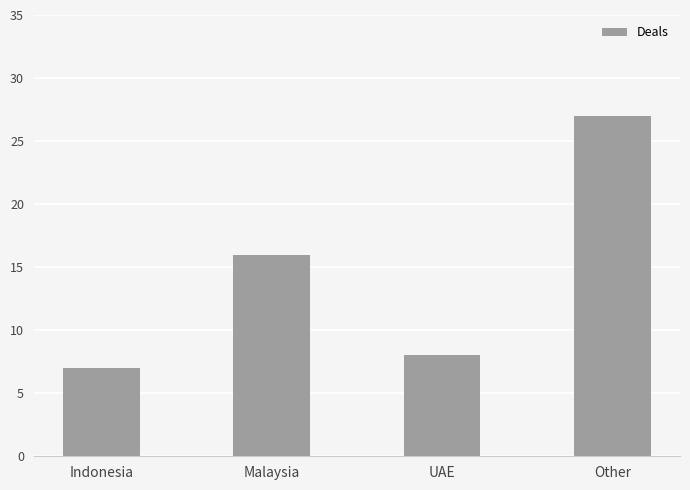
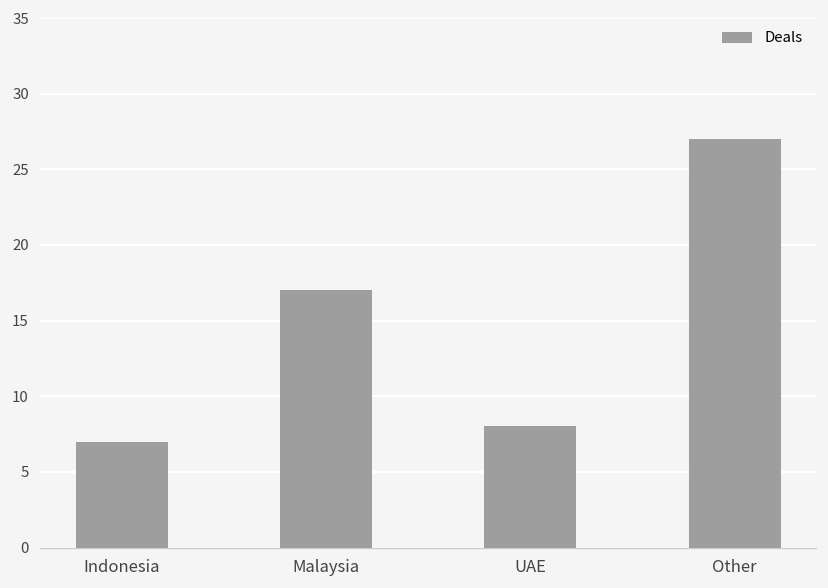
  {
    "Indonesia": 7,
-   "Malaysia": 16,
+   "Malaysia": 17,
    "UAE": 8,
    "Other": 27
  }
